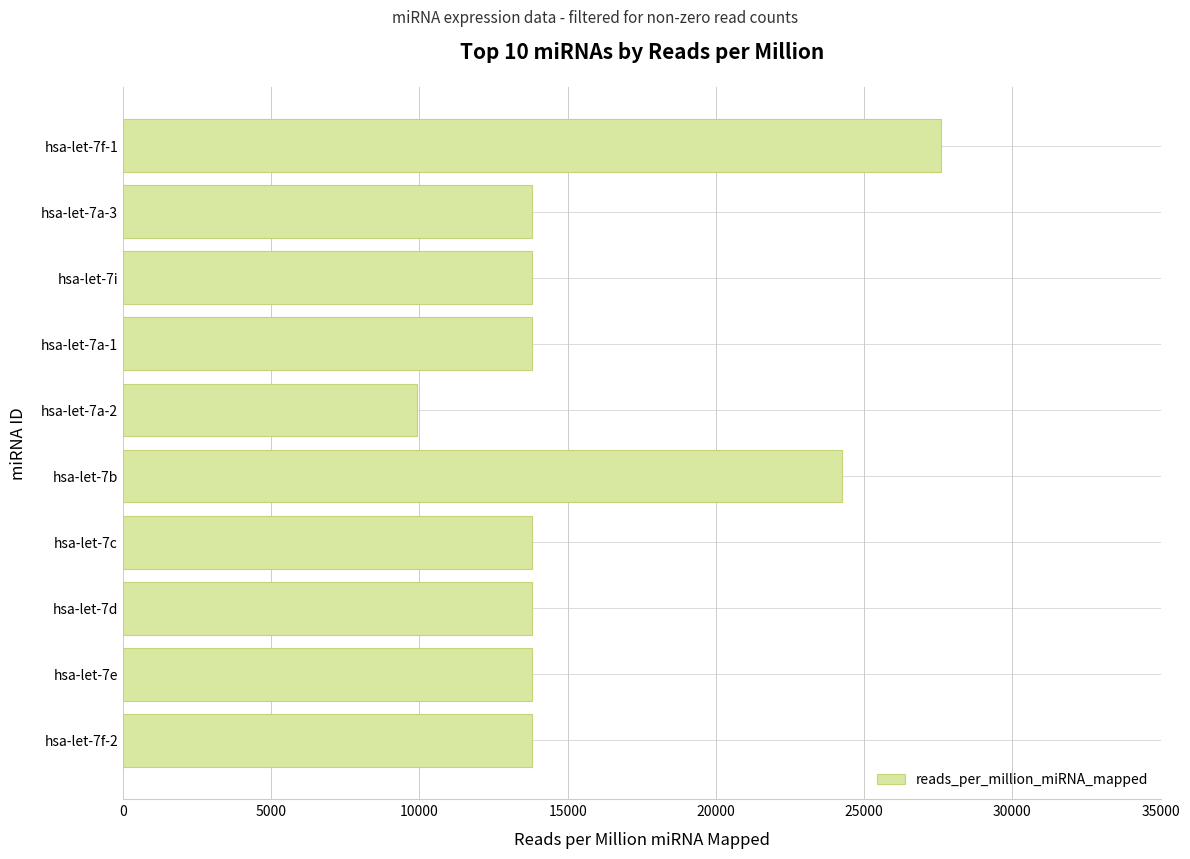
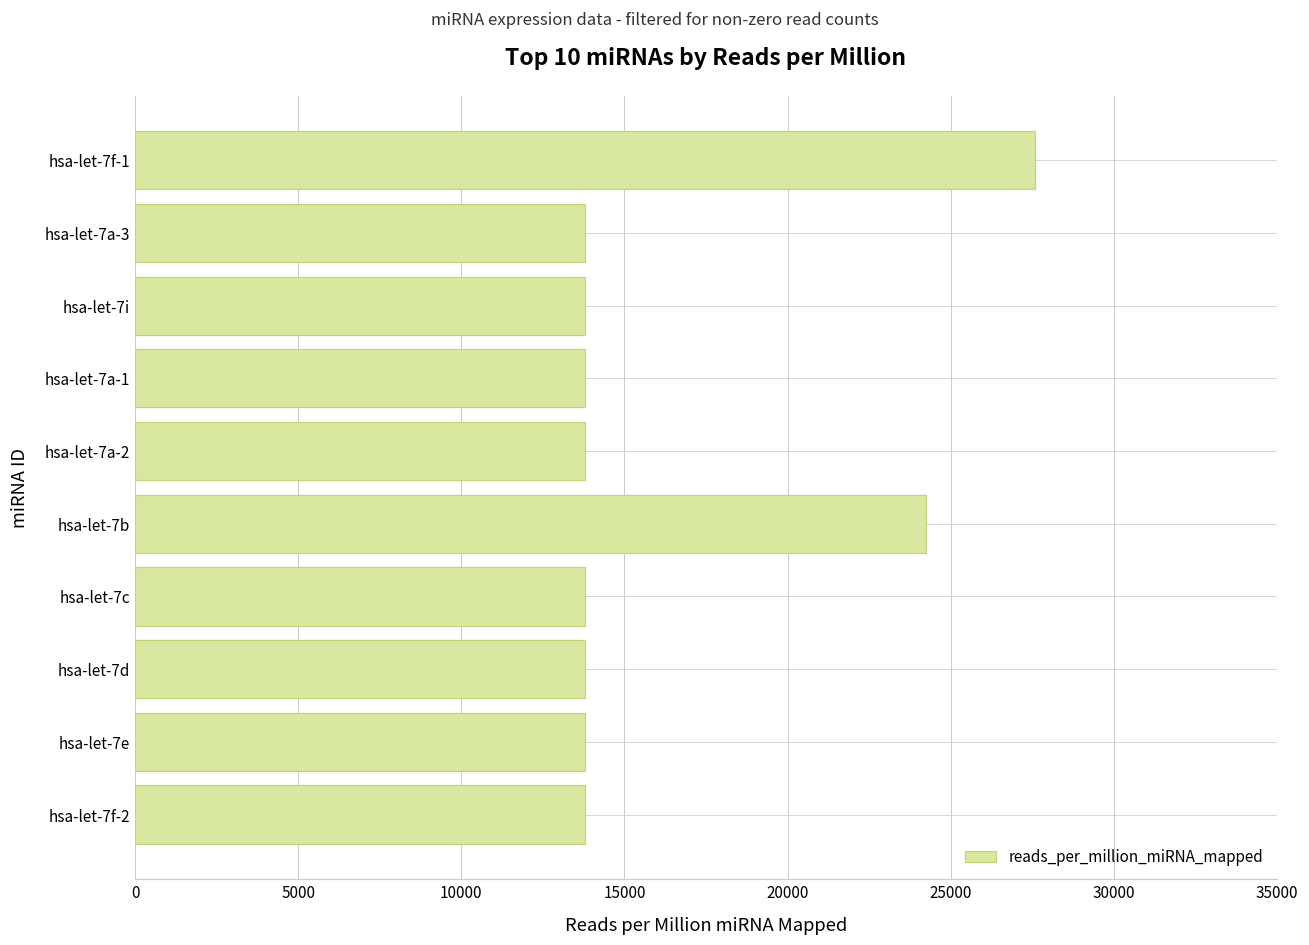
  {
    "hsa-let-7f-1": 27600,
    "hsa-let-7a-3": 13800,
    "hsa-let-7i": 13800,
    "hsa-let-7a-1": 13800,
-   "hsa-let-7a-2": 9900,
+   "hsa-let-7a-2": 13800,
    "hsa-let-7b": 24300,
    "hsa-let-7c": 13800,
    "hsa-let-7d": 13800,
    "hsa-let-7e": 13800,
    "hsa-let-7f-2": 13800
  }
